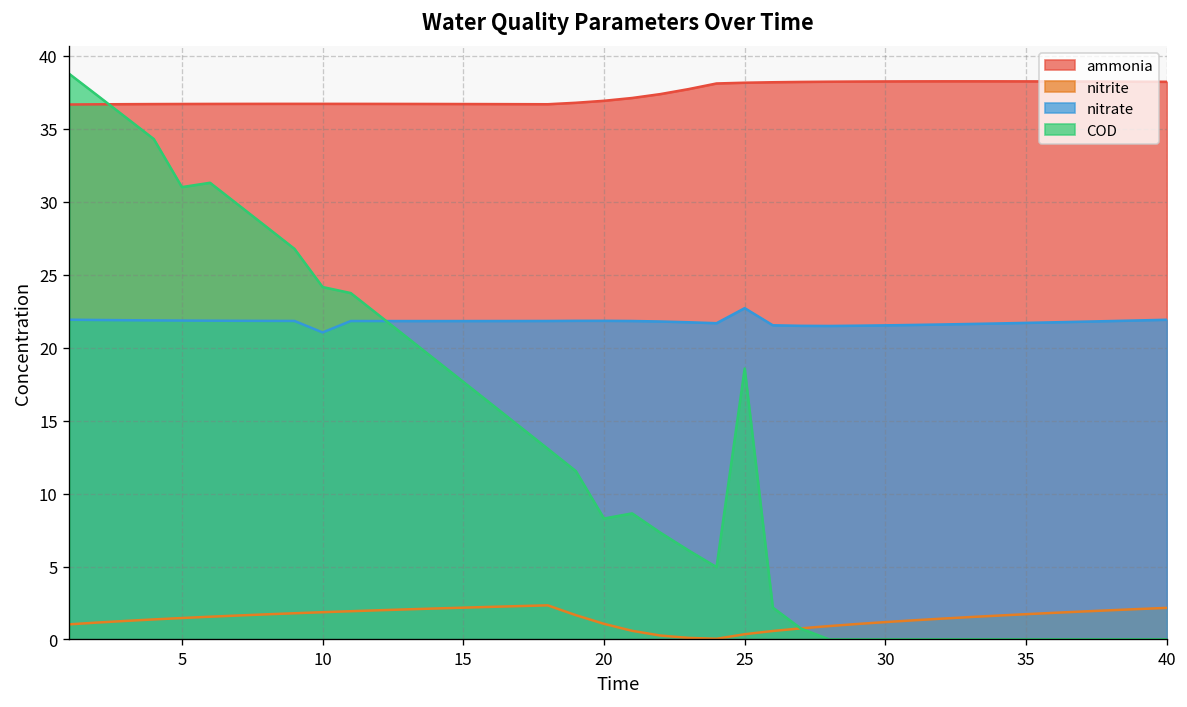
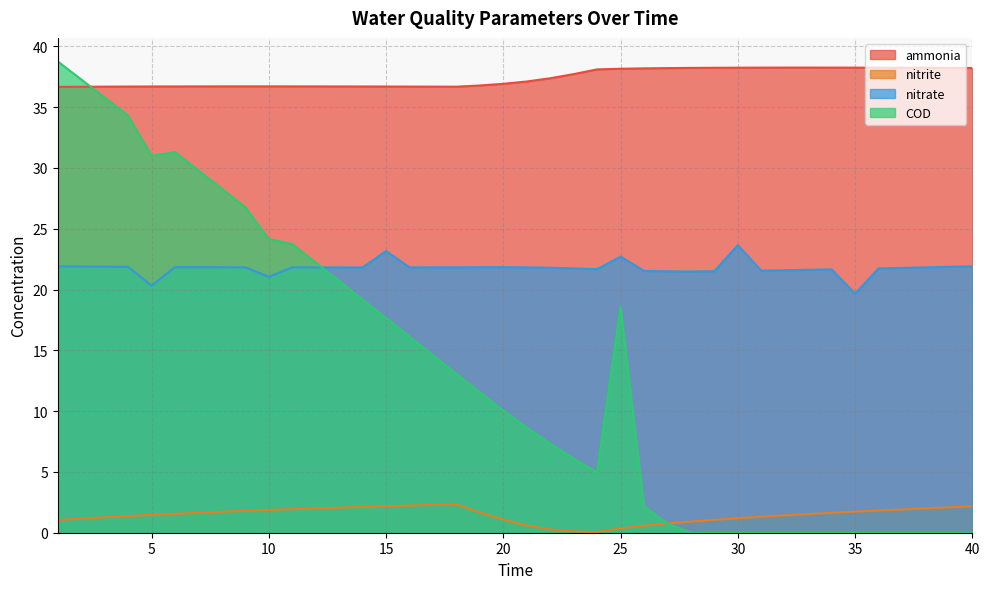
  {
    "nitrate": {
-     "5": 21.9,
+     "5": 20.3,
      "10": 21.0,
-     "15": 21.8,
+     "15": 23.2,
      "20": 21.8,
      "25": 22.7,
-     "30": 21.5,
-     "35": 21.7,
+     "30": 23.7,
+     "35": 19.7,
      "40": 21.9
    },
    "COD": {
      "5": 31.0,
      "10": 24.2,
      "15": 17.7,
-     "20": 8.3,
+     "20": 10.1,
      "25": 18.6,
      "30": 0.0,
      "35": 0.0,
      "40": 0.0
    }
  }
